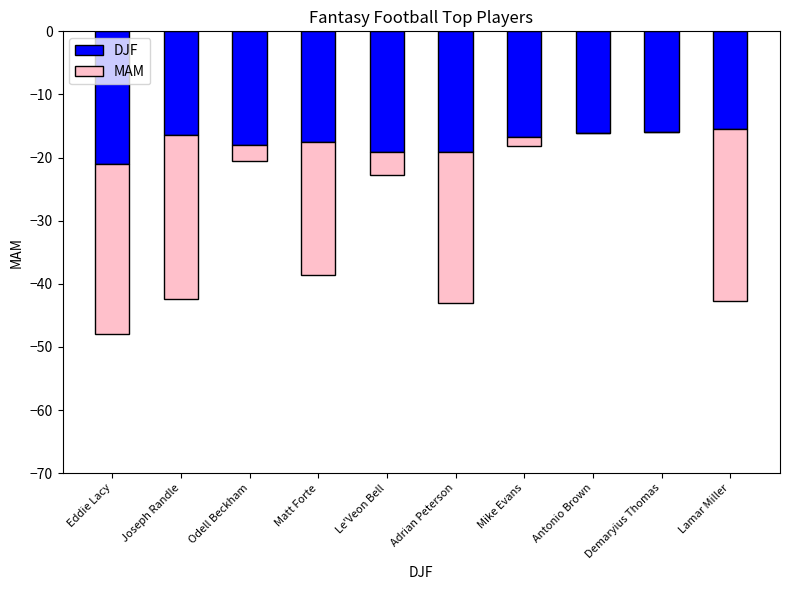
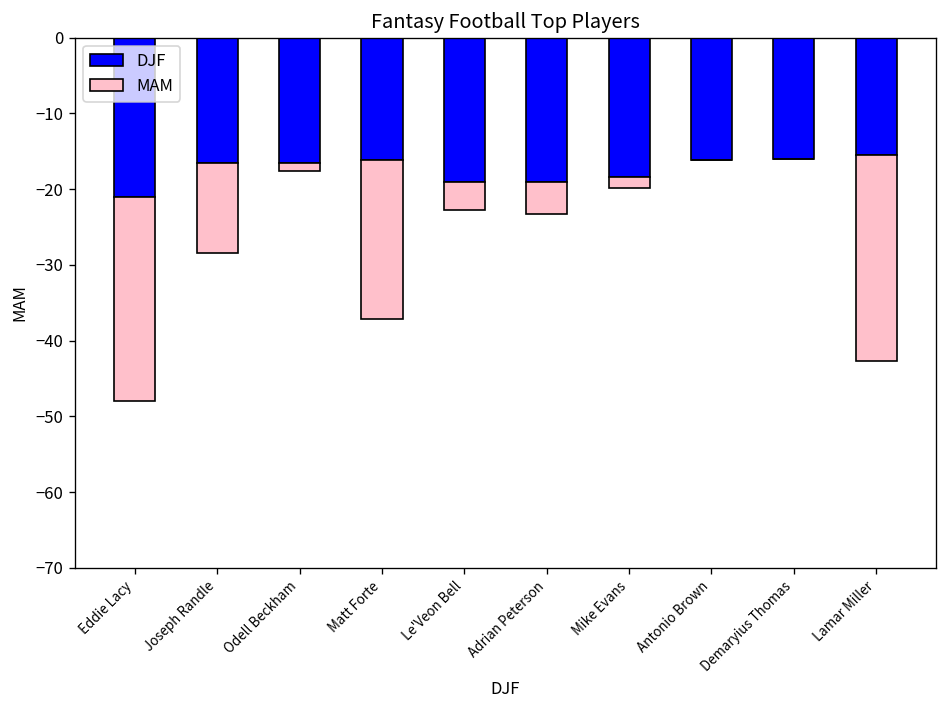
  {
    "DJF": {
      "Eddie Lacy": -21,
      "Joseph Randle": -17,
-     "Odell Beckham": -18,
-     "Matt Forte": -18,
+     "Odell Beckham": -17,
+     "Matt Forte": -16,
      "Le'Veon Bell": -19,
      "Adrian Peterson": -19,
-     "Mike Evans": -17,
+     "Mike Evans": -18,
      "Antonio Brown": -16,
      "Demaryius Thomas": -16,
      "Lamar Miller": -16
    },
    "MAM": {
      "Eddie Lacy": -27,
-     "Joseph Randle": -26,
-     "Odell Beckham": -3,
+     "Joseph Randle": -12,
+     "Odell Beckham": -1,
      "Matt Forte": -21,
      "Le'Veon Bell": -4,
-     "Adrian Peterson": -24,
+     "Adrian Peterson": -4,
      "Mike Evans": -1,
      "Antonio Brown": 0,
      "Demaryius Thomas": 0,
      "Lamar Miller": -27
    }
  }
